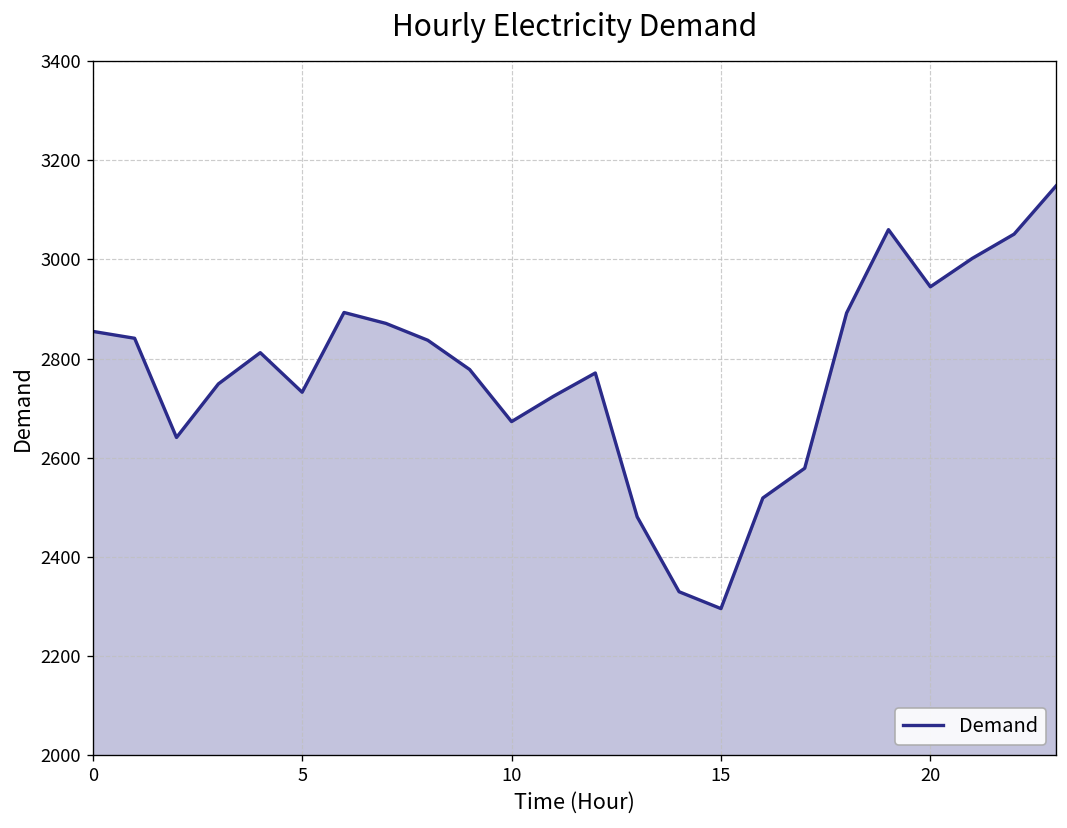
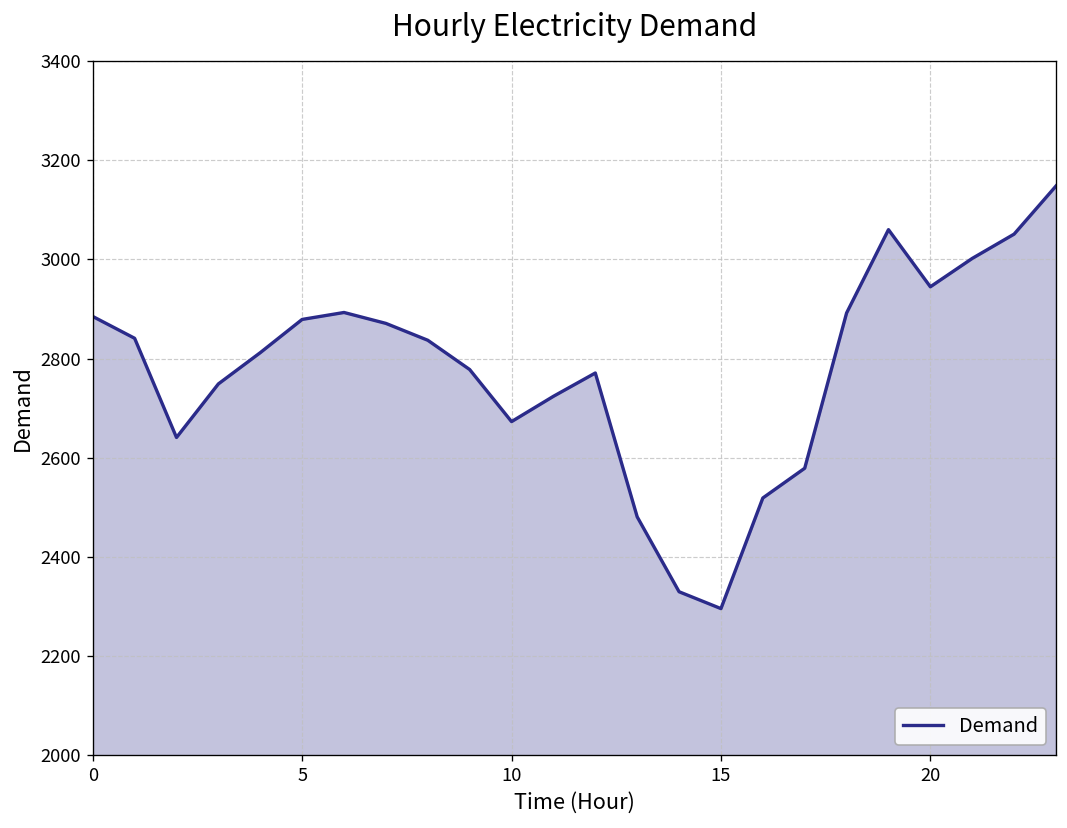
  {
-   "0": 2850,
-   "5": 2730,
+   "0": 2890,
+   "5": 2880,
    "10": 2670,
    "15": 2300,
    "20": 2940
  }
